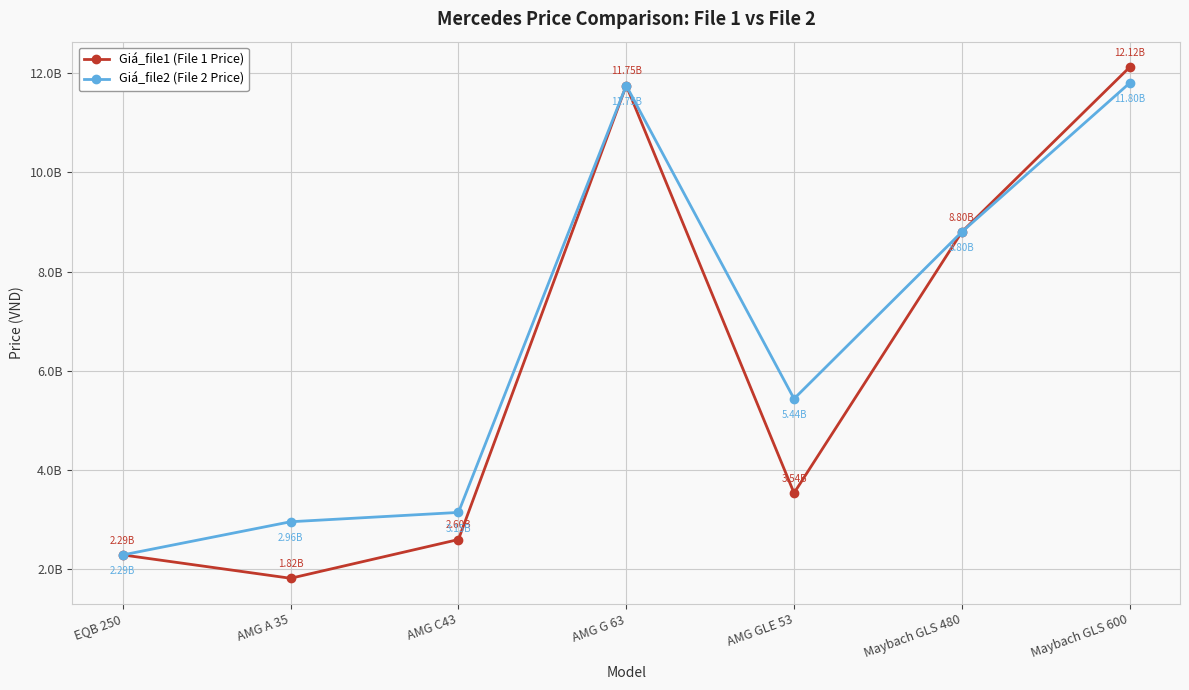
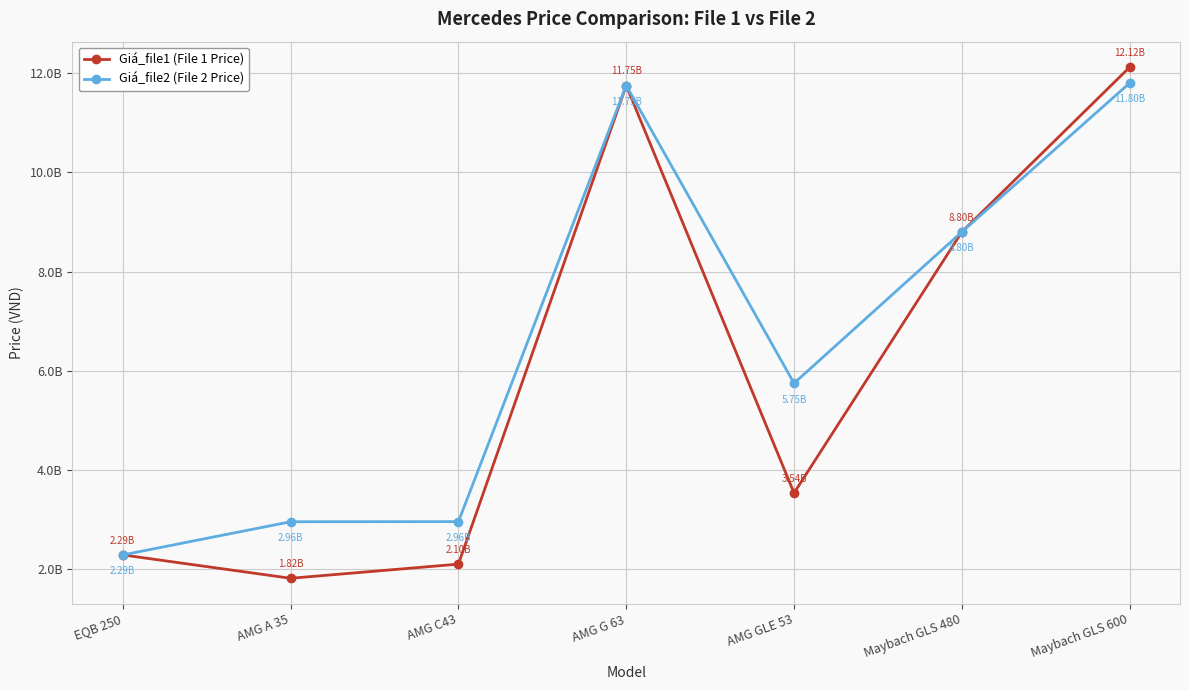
  {
    "Giá_file1 (File 1 Price)": {
      "AMG A 35": "1.82B",
-     "AMG C43": "2.60B",
+     "AMG C43": "2.10B",
      "AMG GLE 53": "3.54B",
      "Maybach GLS 600": "12.12B"
    },
    "Giá_file2 (File 2 Price)": {
      "AMG A 35": "2.96B",
-     "AMG C43": "3.15B",
-     "AMG GLE 53": "5.44B",
+     "AMG C43": "2.96B",
+     "AMG GLE 53": "5.75B",
      "Maybach GLS 600": "11.80B"
    }
  }
